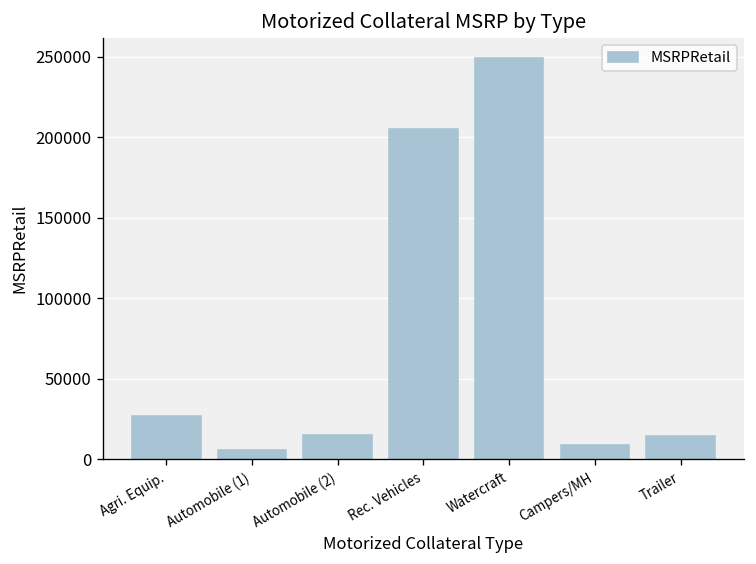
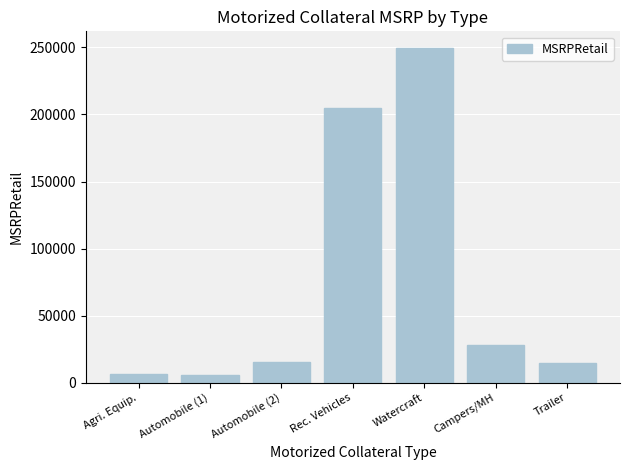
  {
-   "Agri. Equip.": 27000,
+   "Agri. Equip.": 7000,
    "Automobile (1)": 6000,
    "Automobile (2)": 15000,
    "Rec. Vehicles": 205000,
    "Watercraft": 250000,
-   "Campers/MH": 9000,
+   "Campers/MH": 28000,
    "Trailer": 15000
  }
